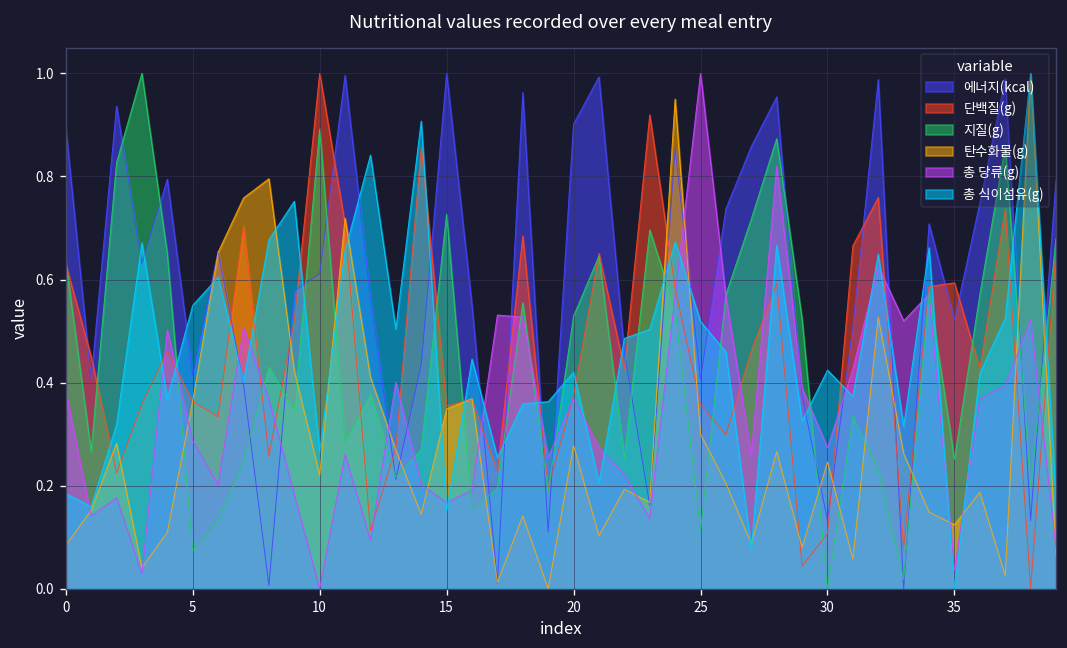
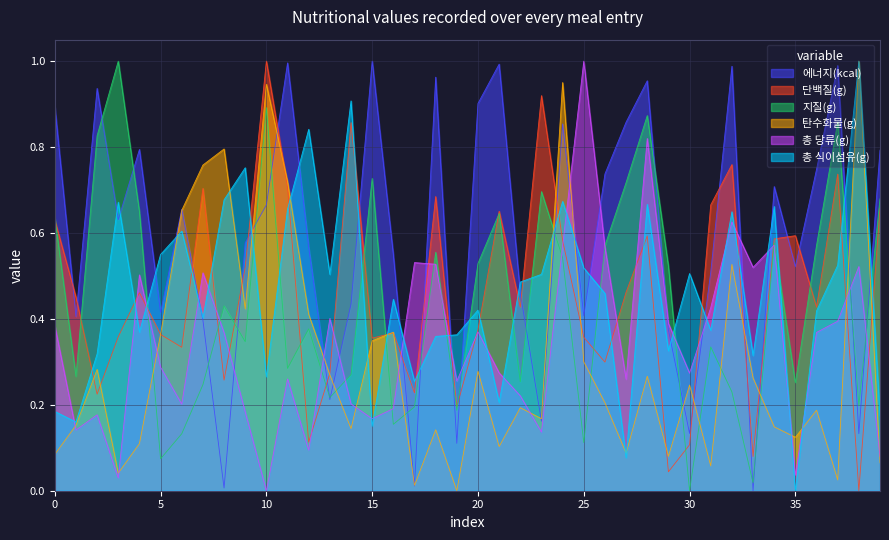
  {
    "에너지(kcal)": {
      "0": 0.90,
      "5": 0.41,
-     "10": 0.61,
+     "10": 0.67,
      "15": 1.00,
      "20": 0.90,
      "25": 0.41,
      "30": 0.13,
      "35": 0.52
    },
    "단백질(g)": {
      "10": 1.00,
      "15": 0.36,
      "25": 0.36,
      "30": 0.11,
      "35": 0.59
    },
    "지질(g)": {
      "5": 0.07,
      "10": 0.89,
      "15": 0.73,
      "20": 0.53,
      "25": 0.11,
      "30": 0.00,
      "35": 0.25
    },
    "탄수화물(g)": {
      "0": 0.08,
-     "10": 0.22,
+     "10": 0.95,
      "15": 0.35,
      "20": 0.28,
      "25": 0.30,
      "30": 0.25,
      "35": 0.12
    },
    "총 당류(g)": {
      "0": 0.38,
      "5": 0.29,
      "10": 0.00,
      "15": 0.17,
      "25": 1.00,
      "30": 0.27,
      "35": 0.04
    },
    "총 식이섬유(g)": {
      "0": 0.18,
      "5": 0.55,
      "10": 0.26,
      "15": 0.15,
      "20": 0.42,
      "25": 0.52,
-     "30": 0.42,
+     "30": 0.51,
      "35": 0.00
    }
  }
